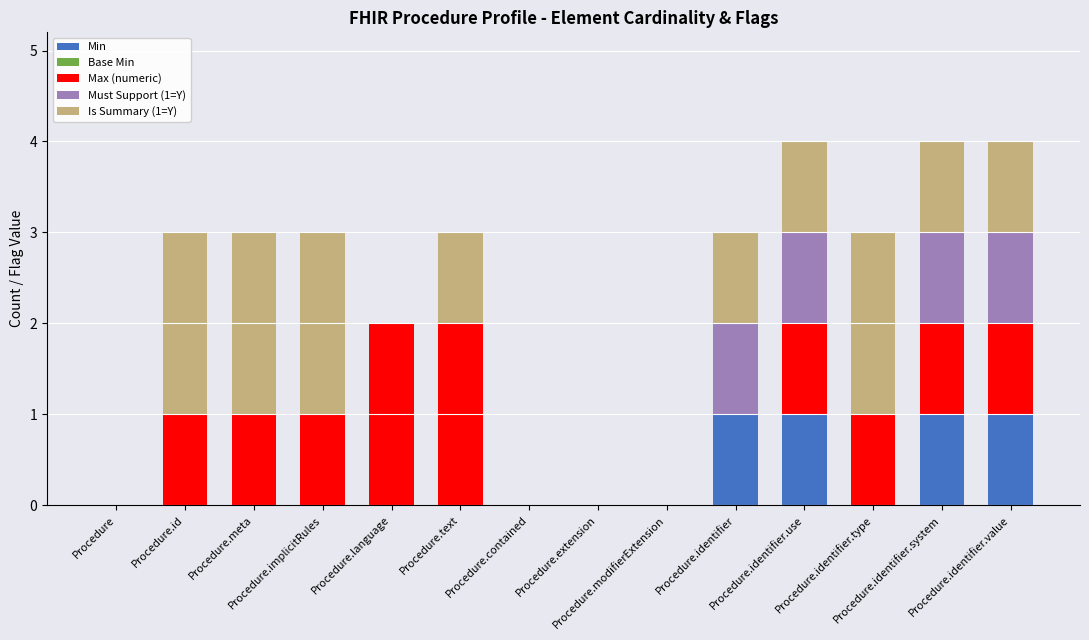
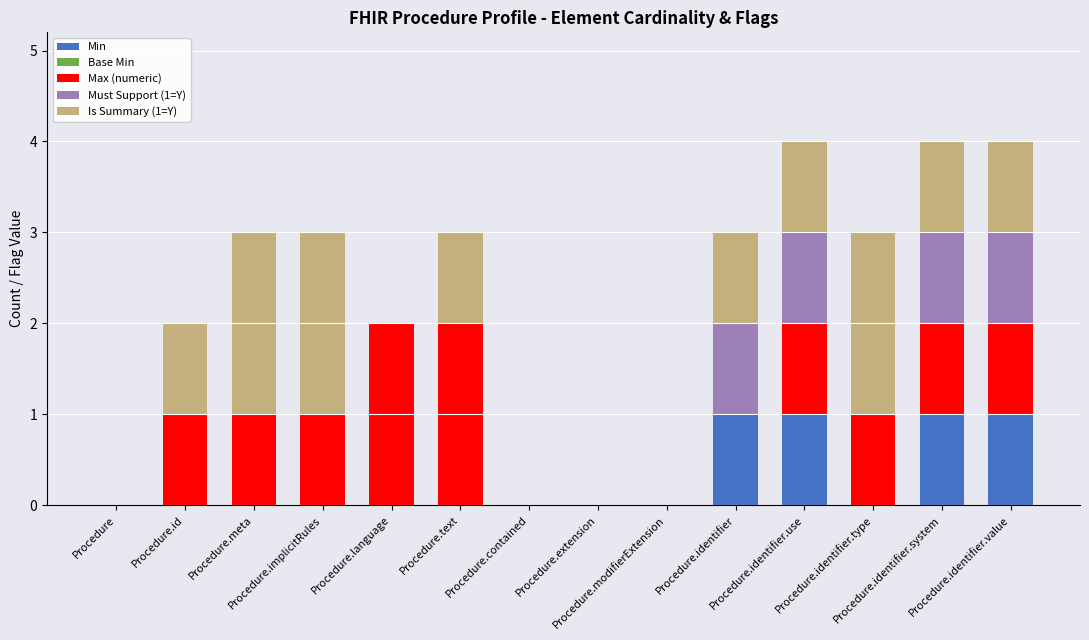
  {
    "Base Min": {
      "Procedure": 0,
      "Procedure.id": 0,
      "Procedure.meta": 0,
      "Procedure.implicitRules": 0,
      "Procedure.language": 0,
      "Procedure.text": 0,
      "Procedure.contained": 0,
      "Procedure.extension": 0,
      "Procedure.modifierExtension": 0,
      "Procedure.identifier": 1,
      "Procedure.identifier.use": 1,
      "Procedure.identifier.type": 0,
      "Procedure.identifier.system": 1,
      "Procedure.identifier.value": 1
    },
    "Must Support (1=Y)": {
      "Procedure": 0,
      "Procedure.id": 0,
      "Procedure.meta": 0,
      "Procedure.implicitRules": 0,
      "Procedure.language": 0,
      "Procedure.text": 0,
      "Procedure.contained": 0,
      "Procedure.extension": 0,
      "Procedure.modifierExtension": 0,
      "Procedure.identifier": 1,
      "Procedure.identifier.use": 1,
      "Procedure.identifier.type": 0,
      "Procedure.identifier.system": 1,
      "Procedure.identifier.value": 1
    },
    "Is Summary (1=Y)": {
      "Procedure": 0,
-     "Procedure.id": 2,
+     "Procedure.id": 1,
      "Procedure.meta": 2,
      "Procedure.implicitRules": 2,
      "Procedure.language": 0,
      "Procedure.text": 1,
      "Procedure.contained": 0,
      "Procedure.extension": 0,
      "Procedure.modifierExtension": 0,
      "Procedure.identifier": 1,
      "Procedure.identifier.use": 1,
      "Procedure.identifier.type": 2,
      "Procedure.identifier.system": 1,
      "Procedure.identifier.value": 1
    }
  }
